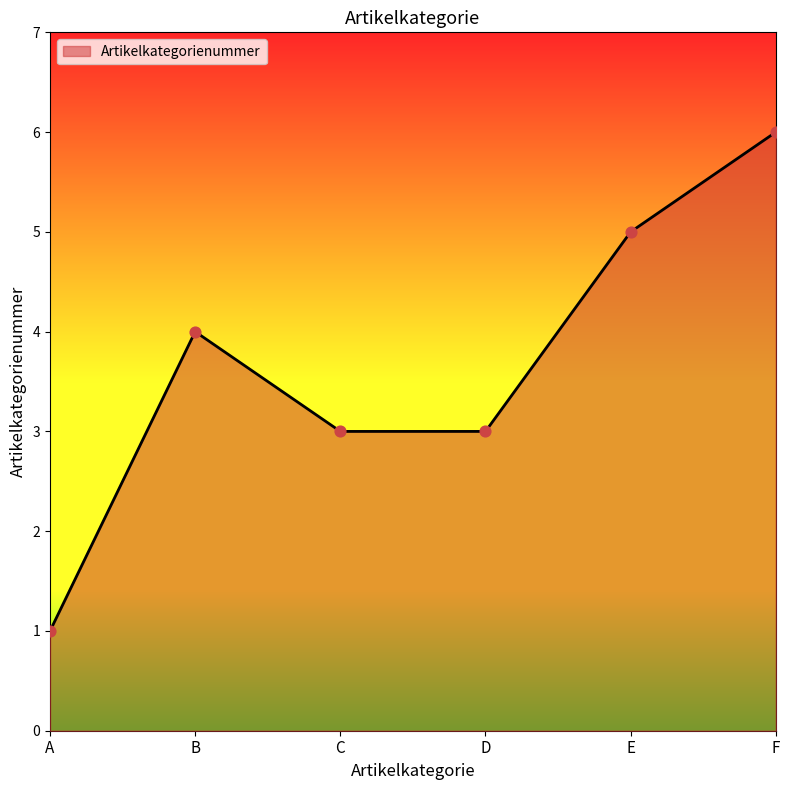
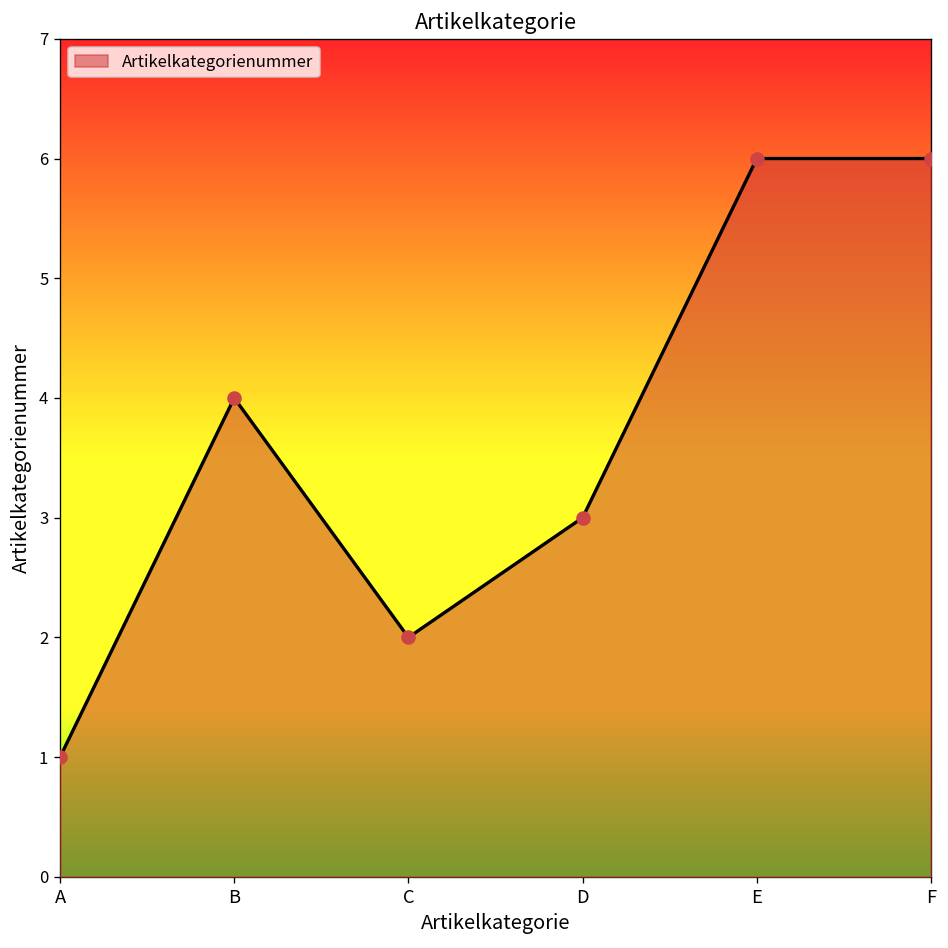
  {
    "A": 1,
    "B": 4,
-   "C": 3,
+   "C": 2,
    "D": 3,
-   "E": 5,
+   "E": 6,
    "F": 6
  }
